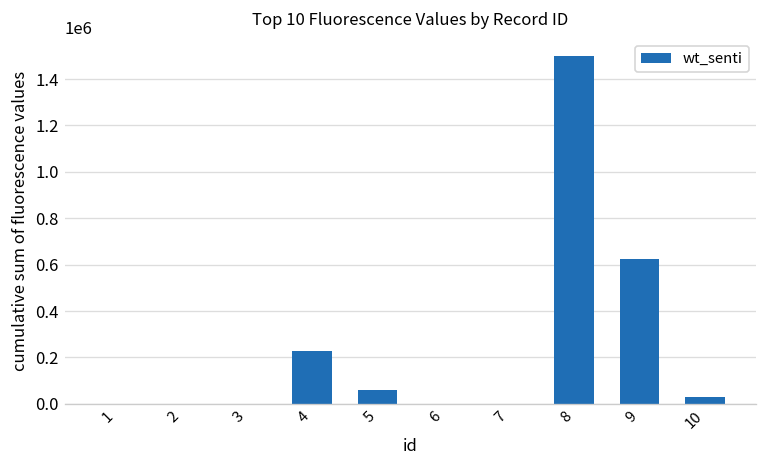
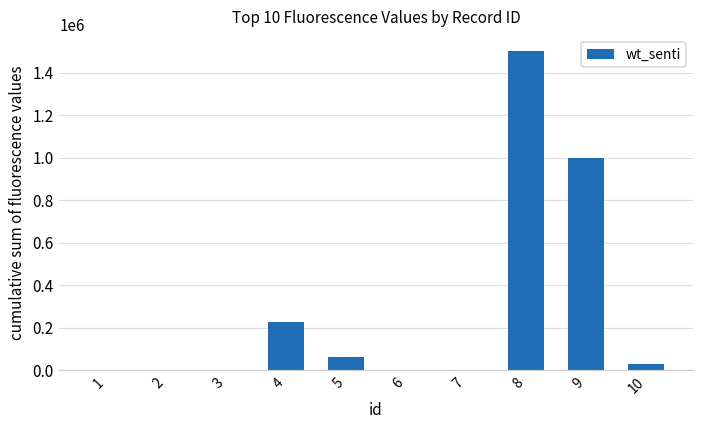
  {
    "4": 230000,
    "5": 60000,
    "8": 1500000,
-   "9": 620000,
+   "9": 1000000,
    "10": 30000
  }
